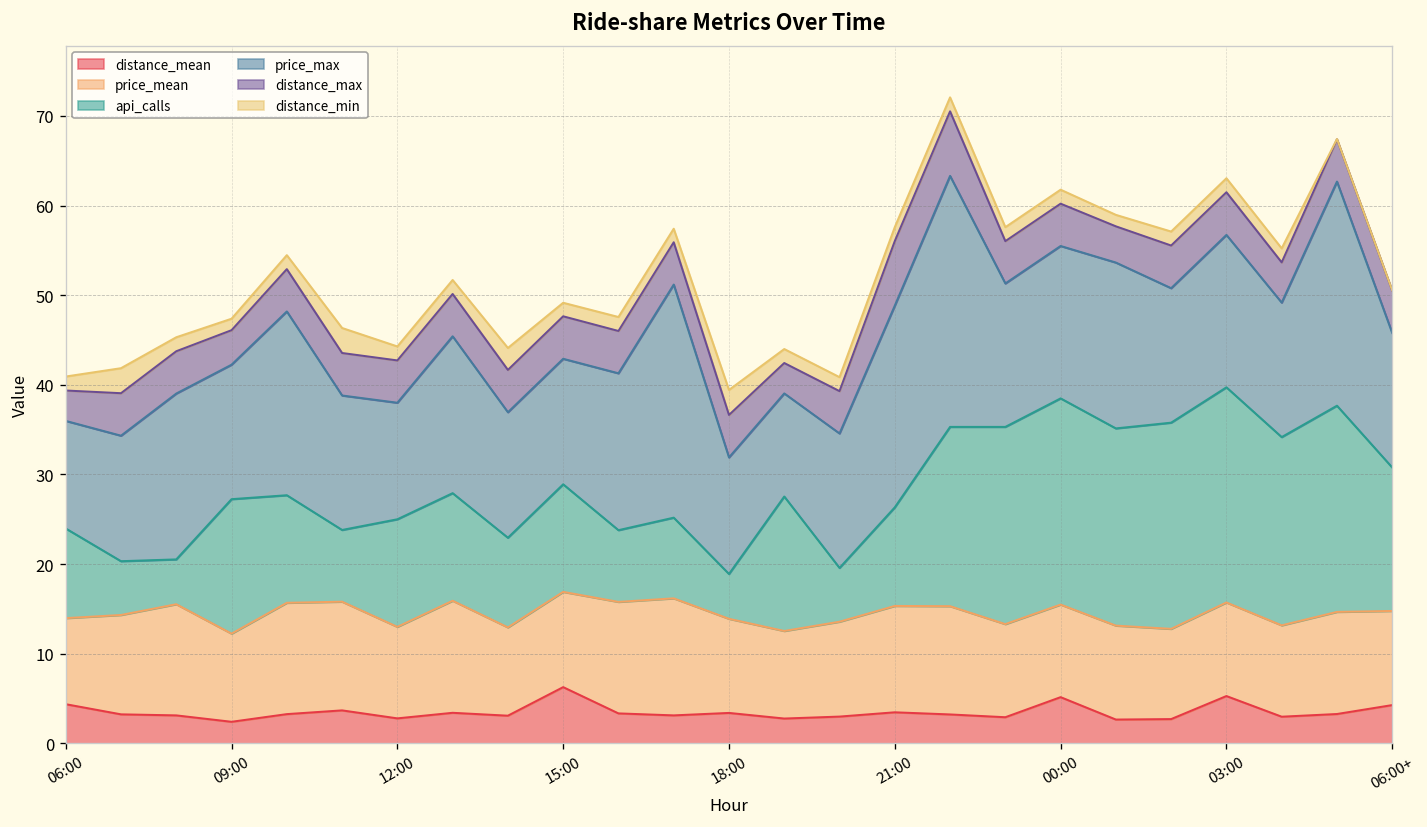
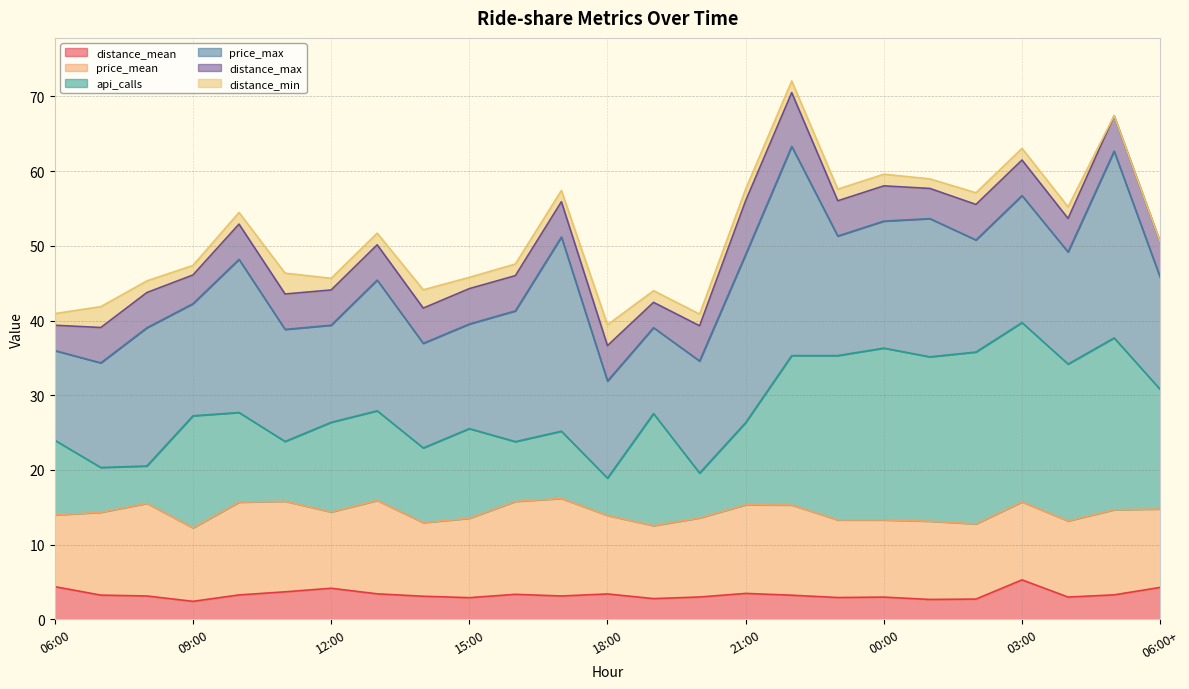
  {
    "distance_mean": {
      "06:00": 4,
      "09:00": 2,
-     "12:00": 3,
-     "15:00": 6,
+     "12:00": 4,
+     "15:00": 3,
      "18:00": 3,
      "21:00": 3,
-     "00:00": 5,
+     "00:00": 3,
      "03:00": 5,
      "06:00+": 4
    }
  }
